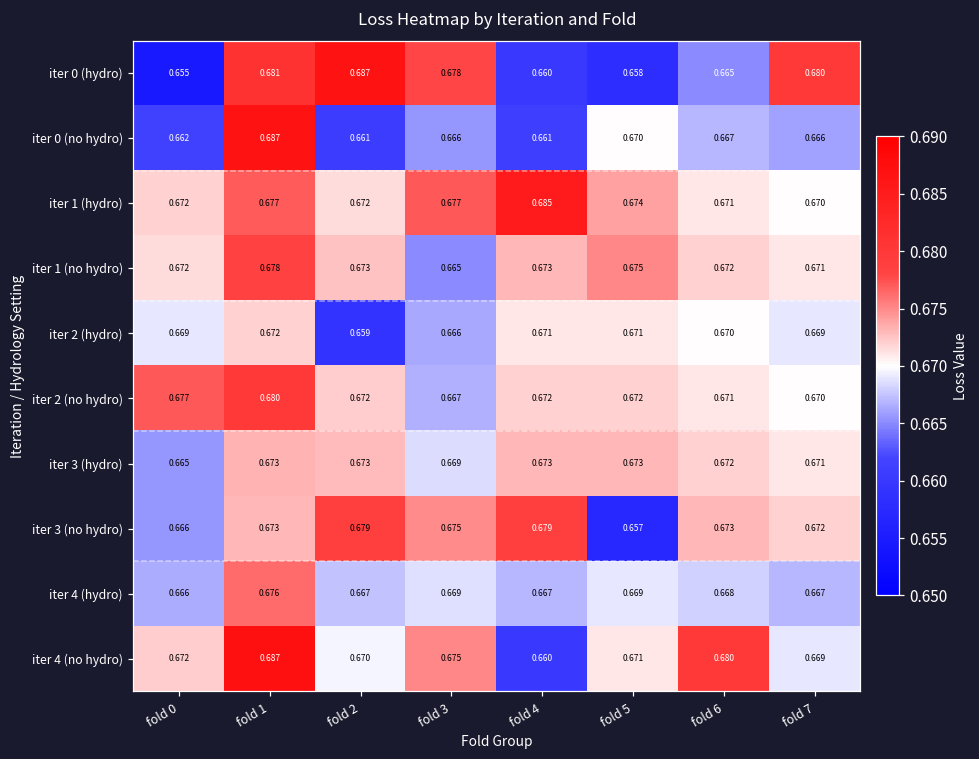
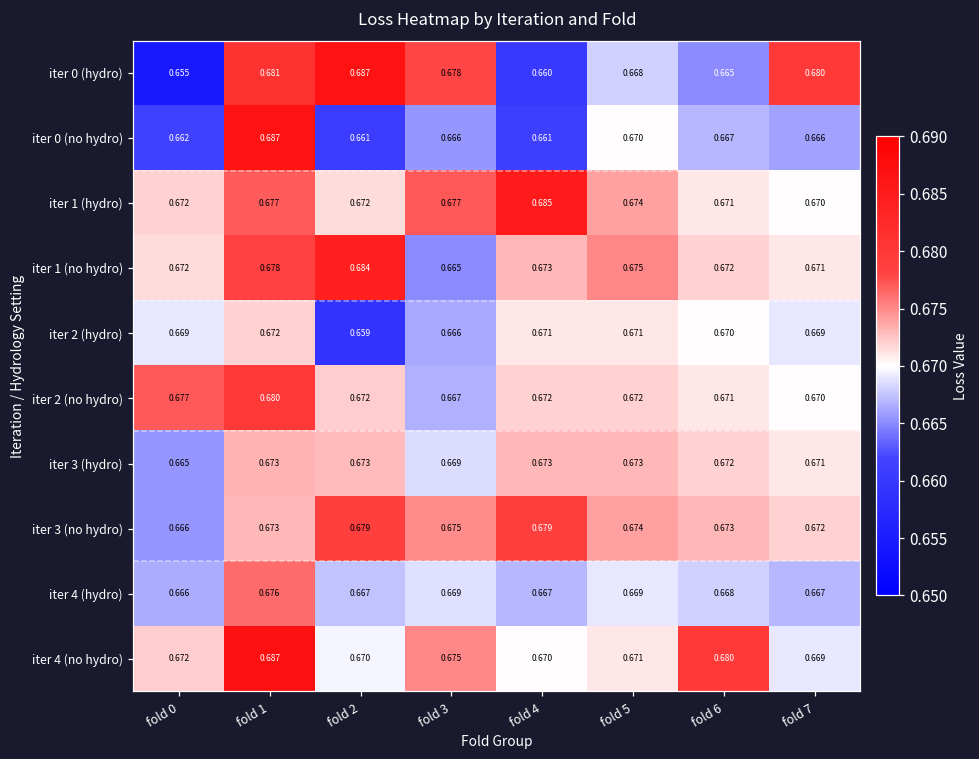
  {
    "iter 0 (hydro)": {
      "fold 0": 0.655,
      "fold 1": 0.681,
      "fold 2": 0.687,
      "fold 3": 0.678,
      "fold 4": 0.660,
-     "fold 5": 0.658,
+     "fold 5": 0.668,
      "fold 6": 0.665,
      "fold 7": 0.680
    },
    "iter 0 (no hydro)": {
      "fold 0": 0.662,
      "fold 1": 0.687,
      "fold 2": 0.661,
      "fold 3": 0.666,
      "fold 4": 0.661,
      "fold 5": 0.670,
      "fold 6": 0.667,
      "fold 7": 0.666
    },
    "iter 1 (hydro)": {
      "fold 0": 0.672,
      "fold 1": 0.677,
      "fold 2": 0.672,
      "fold 3": 0.677,
      "fold 4": 0.685,
      "fold 5": 0.674,
      "fold 6": 0.671,
      "fold 7": 0.670
    },
    "iter 1 (no hydro)": {
      "fold 0": 0.672,
      "fold 1": 0.678,
-     "fold 2": 0.673,
+     "fold 2": 0.684,
      "fold 3": 0.665,
      "fold 4": 0.673,
      "fold 5": 0.675,
      "fold 6": 0.672,
      "fold 7": 0.671
    },
    "iter 2 (hydro)": {
      "fold 0": 0.669,
      "fold 1": 0.672,
      "fold 2": 0.659,
      "fold 3": 0.666,
      "fold 4": 0.671,
      "fold 5": 0.671,
      "fold 6": 0.670,
      "fold 7": 0.669
    },
    "iter 2 (no hydro)": {
      "fold 0": 0.677,
      "fold 1": 0.680,
      "fold 2": 0.672,
      "fold 3": 0.667,
      "fold 4": 0.672,
      "fold 5": 0.672,
      "fold 6": 0.671,
      "fold 7": 0.670
    },
    "iter 3 (hydro)": {
      "fold 0": 0.665,
      "fold 1": 0.673,
      "fold 2": 0.673,
      "fold 3": 0.669,
      "fold 4": 0.673,
      "fold 5": 0.673,
      "fold 6": 0.672,
      "fold 7": 0.671
    },
    "iter 3 (no hydro)": {
      "fold 0": 0.666,
      "fold 1": 0.673,
      "fold 2": 0.679,
      "fold 3": 0.675,
      "fold 4": 0.679,
-     "fold 5": 0.657,
+     "fold 5": 0.674,
      "fold 6": 0.673,
      "fold 7": 0.672
    },
    "iter 4 (hydro)": {
      "fold 0": 0.666,
      "fold 1": 0.676,
      "fold 2": 0.667,
      "fold 3": 0.669,
      "fold 4": 0.667,
      "fold 5": 0.669,
      "fold 6": 0.668,
      "fold 7": 0.667
    },
    "iter 4 (no hydro)": {
      "fold 0": 0.672,
      "fold 1": 0.687,
      "fold 2": 0.670,
      "fold 3": 0.675,
-     "fold 4": 0.660,
+     "fold 4": 0.670,
      "fold 5": 0.671,
      "fold 6": 0.680,
      "fold 7": 0.669
    }
  }
